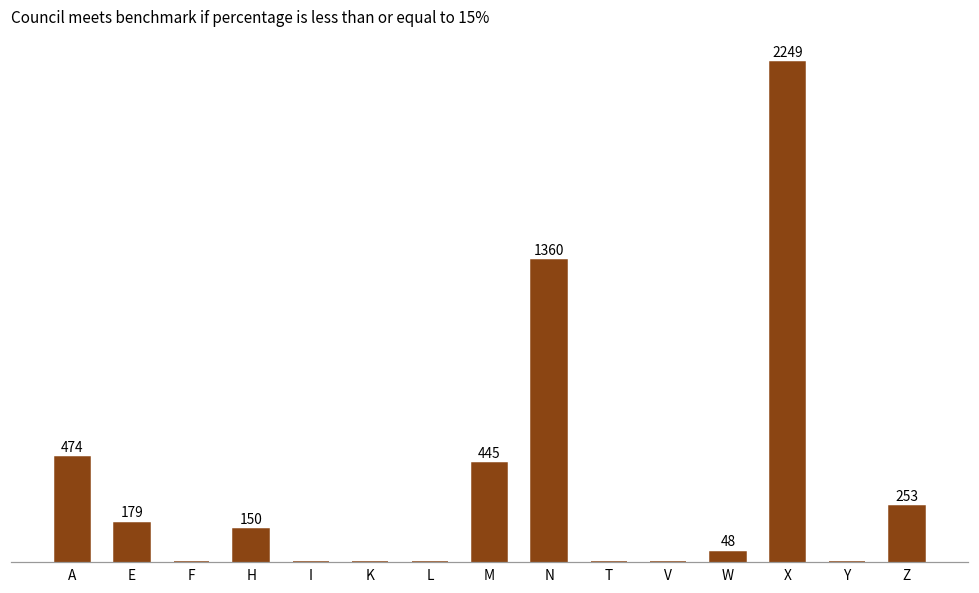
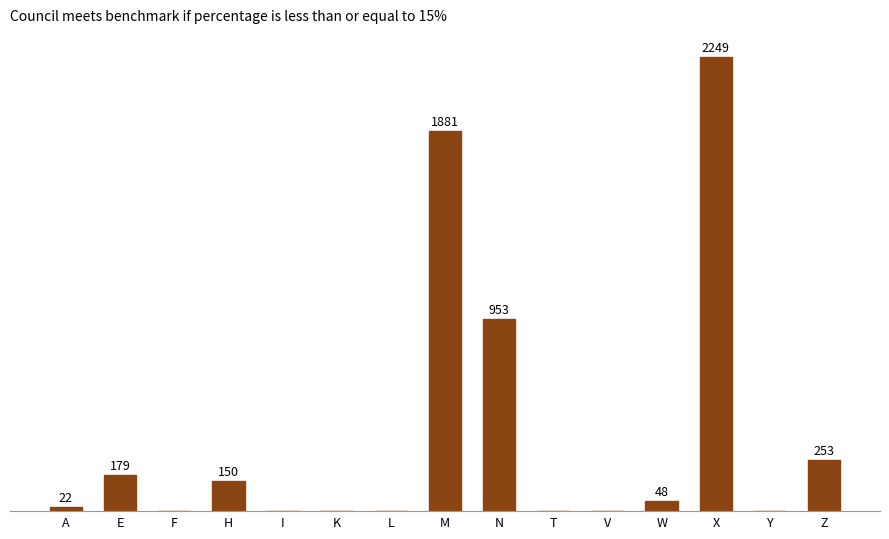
  {
-   "A": 474,
+   "A": 22,
    "E": 179,
    "H": 150,
-   "M": 445,
-   "N": 1360,
+   "M": 1881,
+   "N": 953,
    "W": 48,
    "X": 2249,
    "Z": 253
  }
